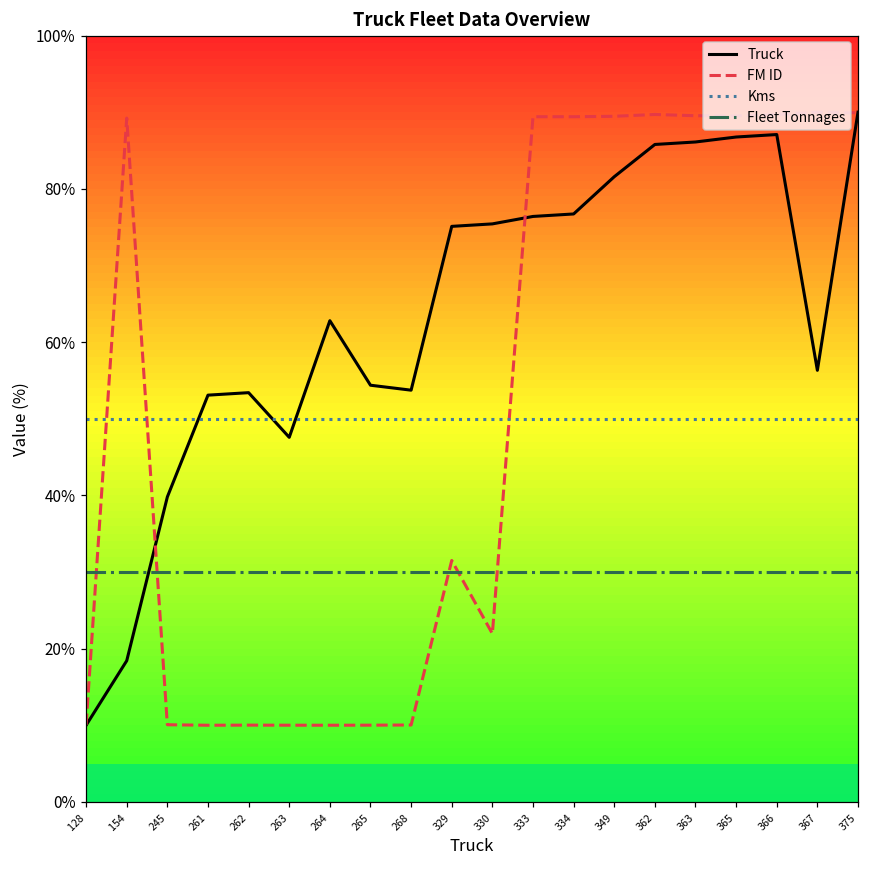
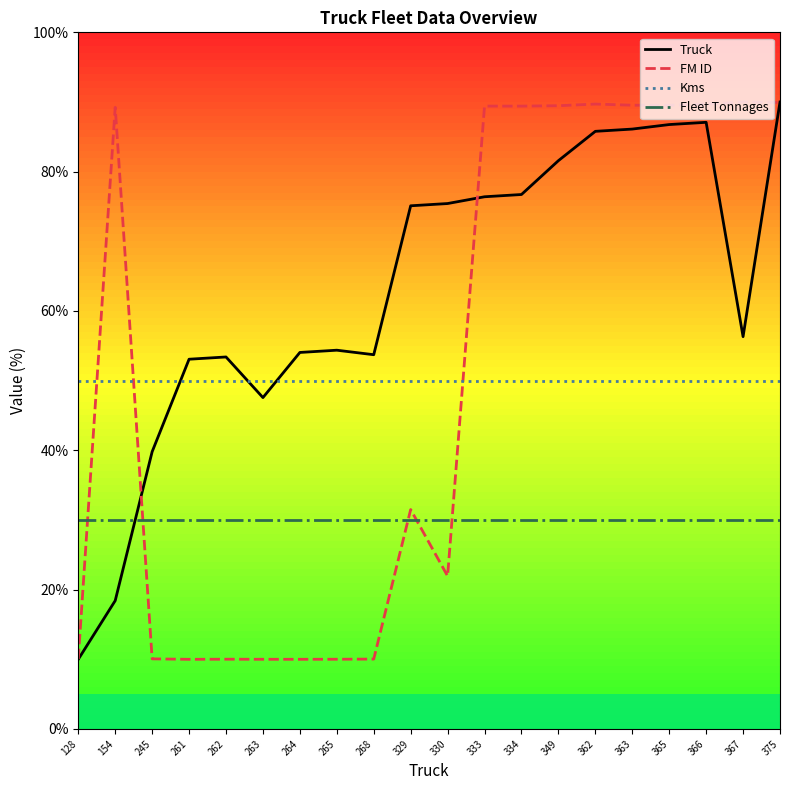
  {
    "Truck": {
      "154": "18%",
      "245": "40%",
      "261": "53%",
      "262": "53%",
      "263": "48%",
-     "264": "63%",
+     "264": "54%",
      "265": "54%",
      "268": "54%",
      "329": "75%",
      "330": "75%",
      "333": "76%",
      "334": "77%",
      "349": "82%",
      "362": "86%",
      "363": "86%",
      "365": "87%",
      "366": "87%",
      "367": "56%"
    },
    "FM ID": {
      "154": "89%",
      "245": "10%",
      "261": "10%",
      "262": "10%",
      "263": "10%",
      "264": "10%",
      "265": "10%",
      "268": "10%",
      "329": "31%",
      "330": "22%",
      "333": "89%",
      "334": "89%",
      "349": "89%",
      "362": "90%",
      "363": "90%"
    },
    "Kms": {
      "128": "50%",
      "154": "50%",
      "245": "50%",
      "261": "50%",
      "262": "50%",
      "263": "50%",
      "264": "50%",
      "265": "50%",
      "268": "50%",
      "329": "50%",
      "330": "50%",
      "333": "50%",
      "334": "50%",
      "349": "50%",
      "362": "50%",
      "363": "50%",
      "365": "50%",
      "366": "50%",
      "367": "50%",
      "375": "50%"
    },
    "Fleet Tonnages": {
      "128": "30%",
      "154": "30%",
      "245": "30%",
      "261": "30%",
      "262": "30%",
      "263": "30%",
      "264": "30%",
      "265": "30%",
      "268": "30%",
      "329": "30%",
      "330": "30%",
      "333": "30%",
      "334": "30%",
      "349": "30%",
      "362": "30%",
      "363": "30%",
      "365": "30%",
      "366": "30%",
      "367": "30%",
      "375": "30%"
    }
  }
